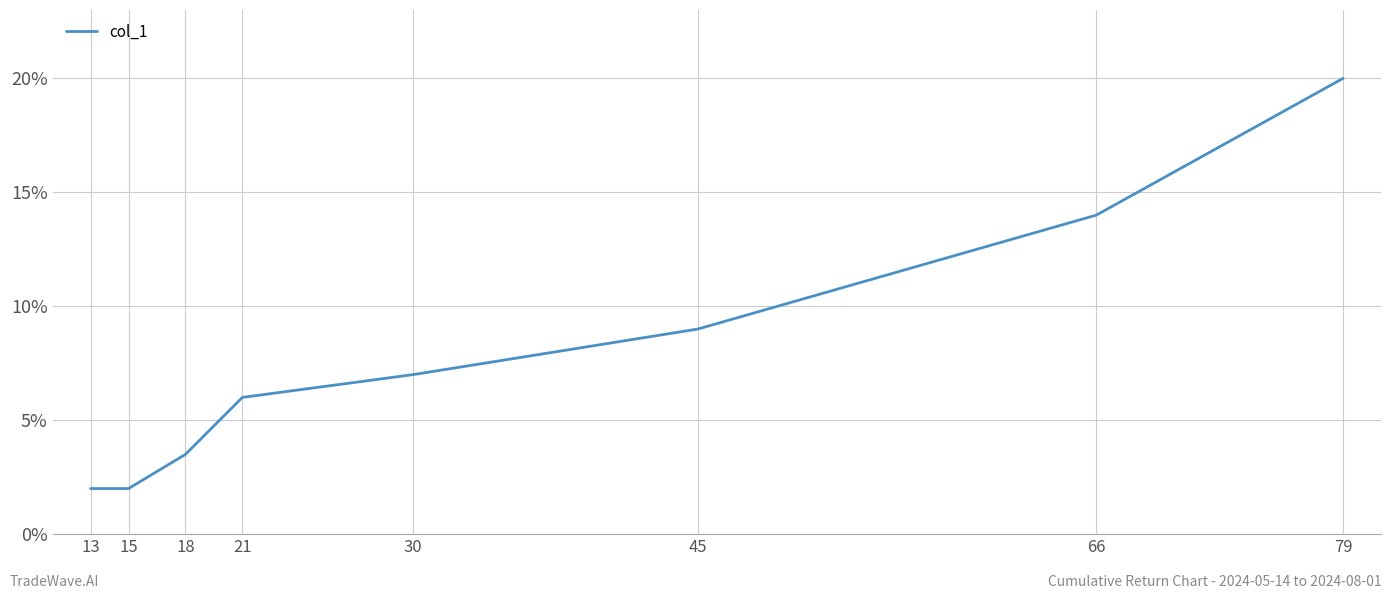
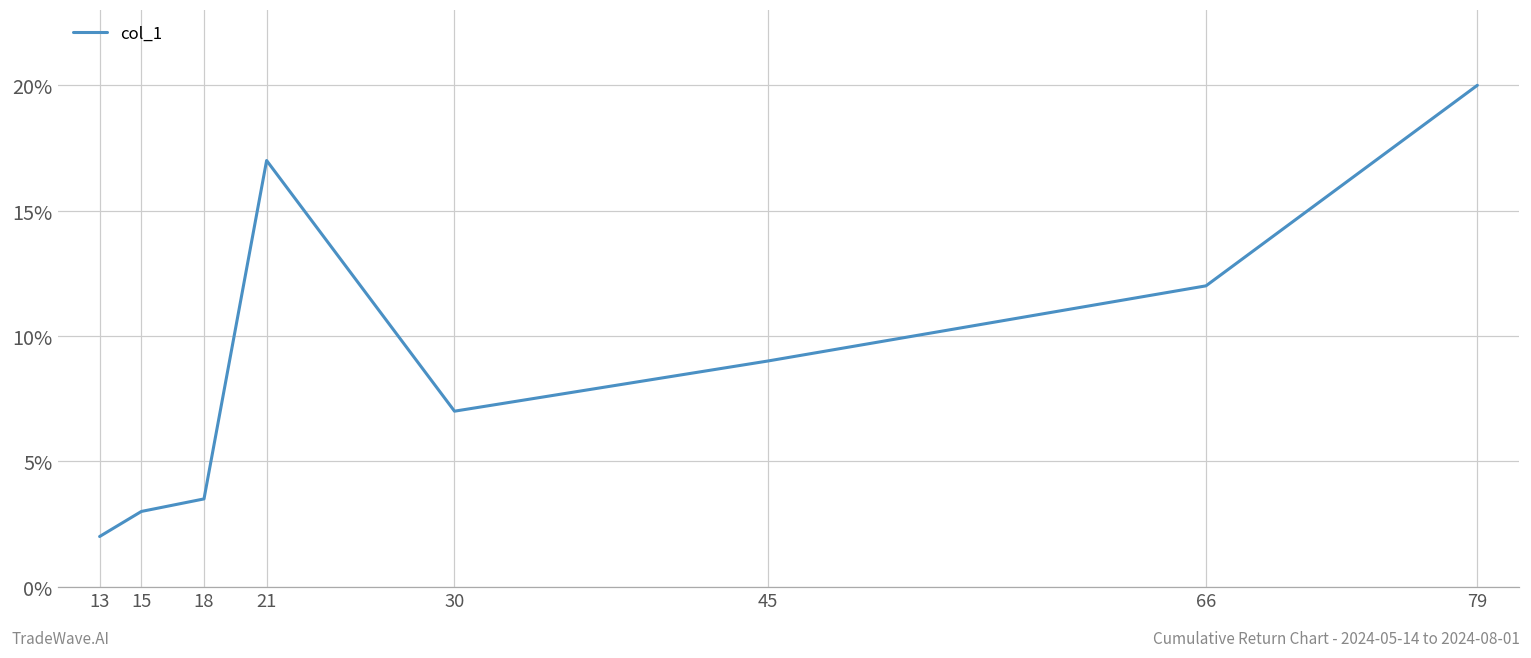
  {
    "13": "2%",
-   "15": "2%",
+   "15": "3%",
    "18": "3.5%",
-   "21": "6%",
+   "21": "17%",
    "30": "7%",
    "45": "9%",
-   "66": "14%",
+   "66": "12%",
    "79": "20%"
  }
